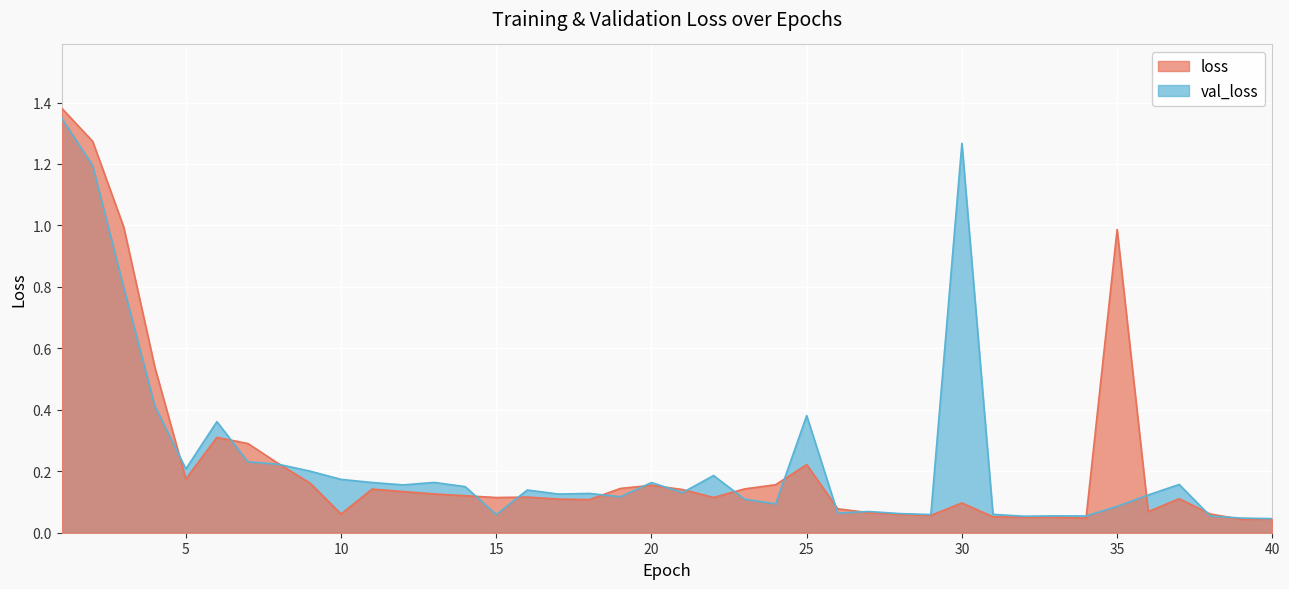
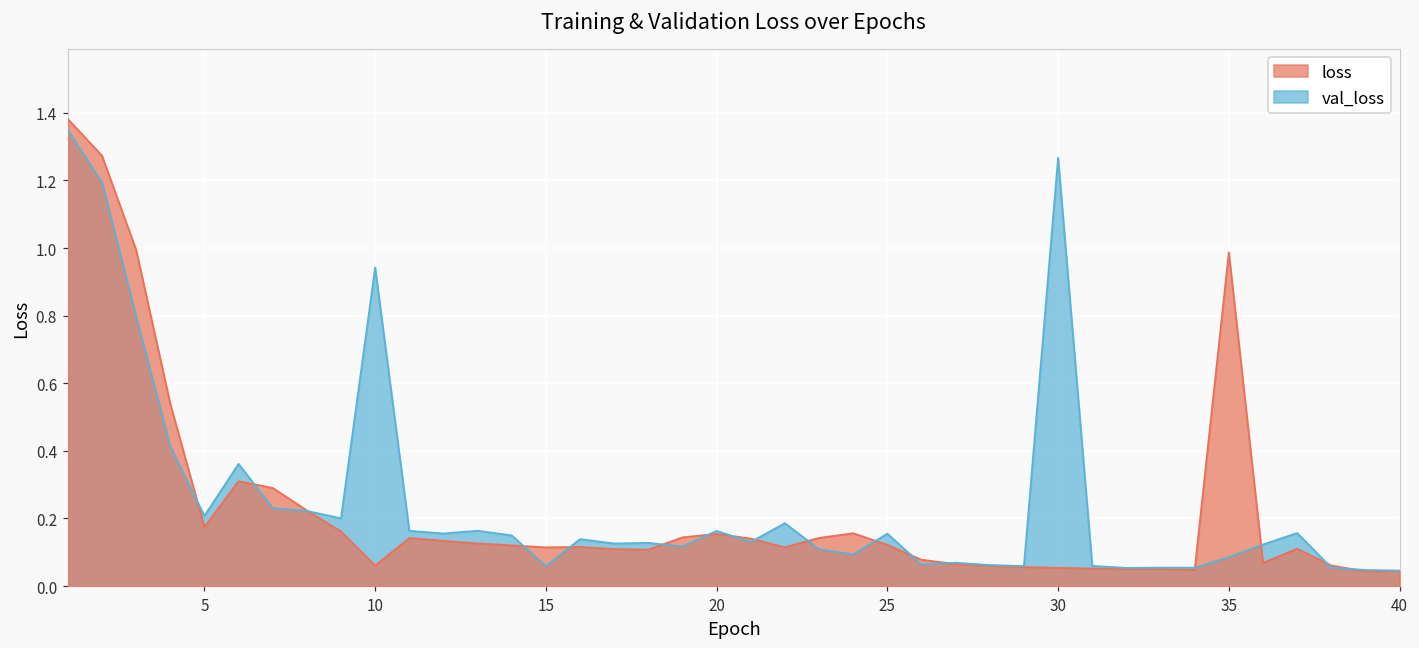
  {
    "loss": {
      "5": 0.17,
      "10": 0.06,
      "15": 0.11,
      "20": 0.15,
-     "25": 0.22,
-     "30": 0.10,
+     "25": 0.12,
+     "30": 0.05,
      "35": 0.99
    },
    "val_loss": {
      "5": 0.21,
-     "10": 0.17,
+     "10": 0.94,
      "15": 0.06,
      "20": 0.16,
-     "25": 0.38,
+     "25": 0.16,
      "30": 1.27,
      "35": 0.09
    }
  }
